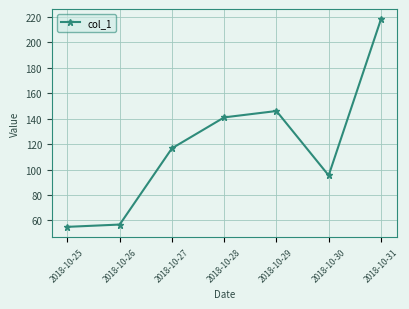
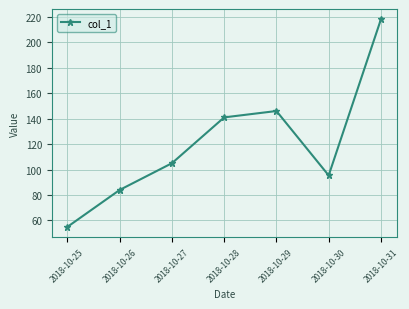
  {
    "2018-10-25": 55,
-   "2018-10-26": 57,
-   "2018-10-27": 117,
+   "2018-10-26": 84,
+   "2018-10-27": 105,
    "2018-10-28": 141,
    "2018-10-29": 146,
    "2018-10-30": 95,
    "2018-10-31": 218
  }
